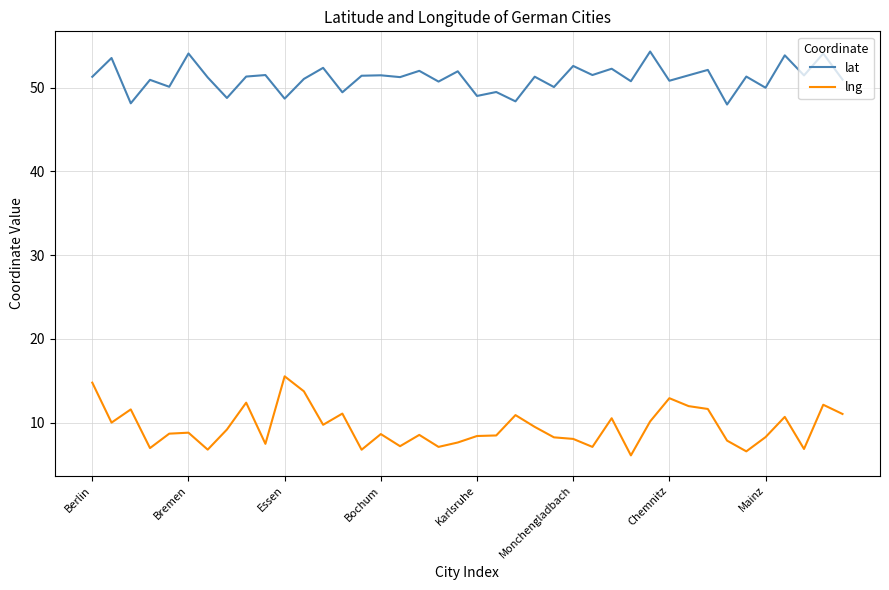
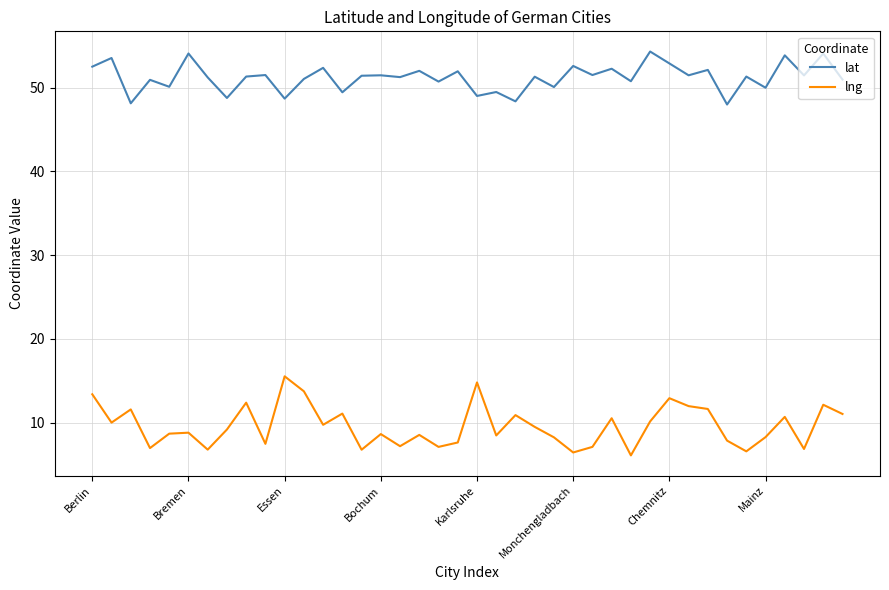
  {
    "lat": {
-     "Berlin": 51,
+     "Berlin": 53,
      "Bremen": 54,
      "Essen": 49,
      "Bochum": 51,
      "Karlsruhe": 49,
      "Monchengladbach": 53,
-     "Chemnitz": 51,
+     "Chemnitz": 53,
      "Mainz": 50
    },
    "lng": {
-     "Berlin": 15,
+     "Berlin": 13,
      "Bremen": 9,
      "Essen": 16,
      "Bochum": 9,
-     "Karlsruhe": 8,
-     "Monchengladbach": 8,
+     "Karlsruhe": 15,
+     "Monchengladbach": 6,
      "Chemnitz": 13,
      "Mainz": 8
    }
  }
